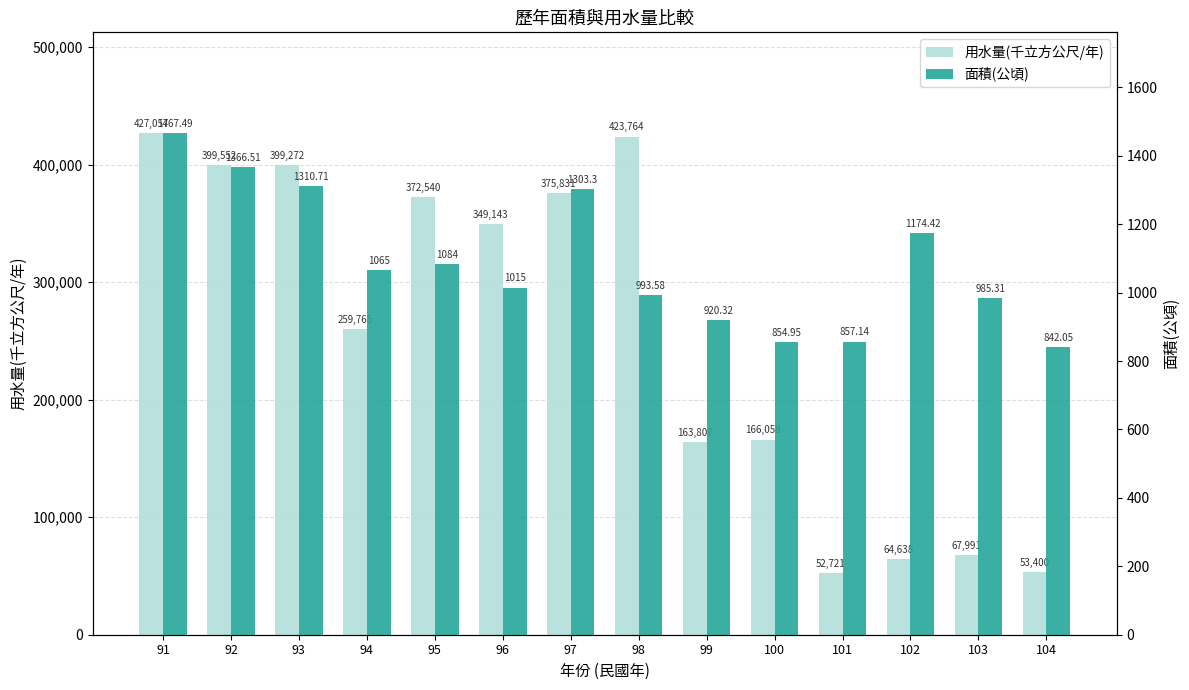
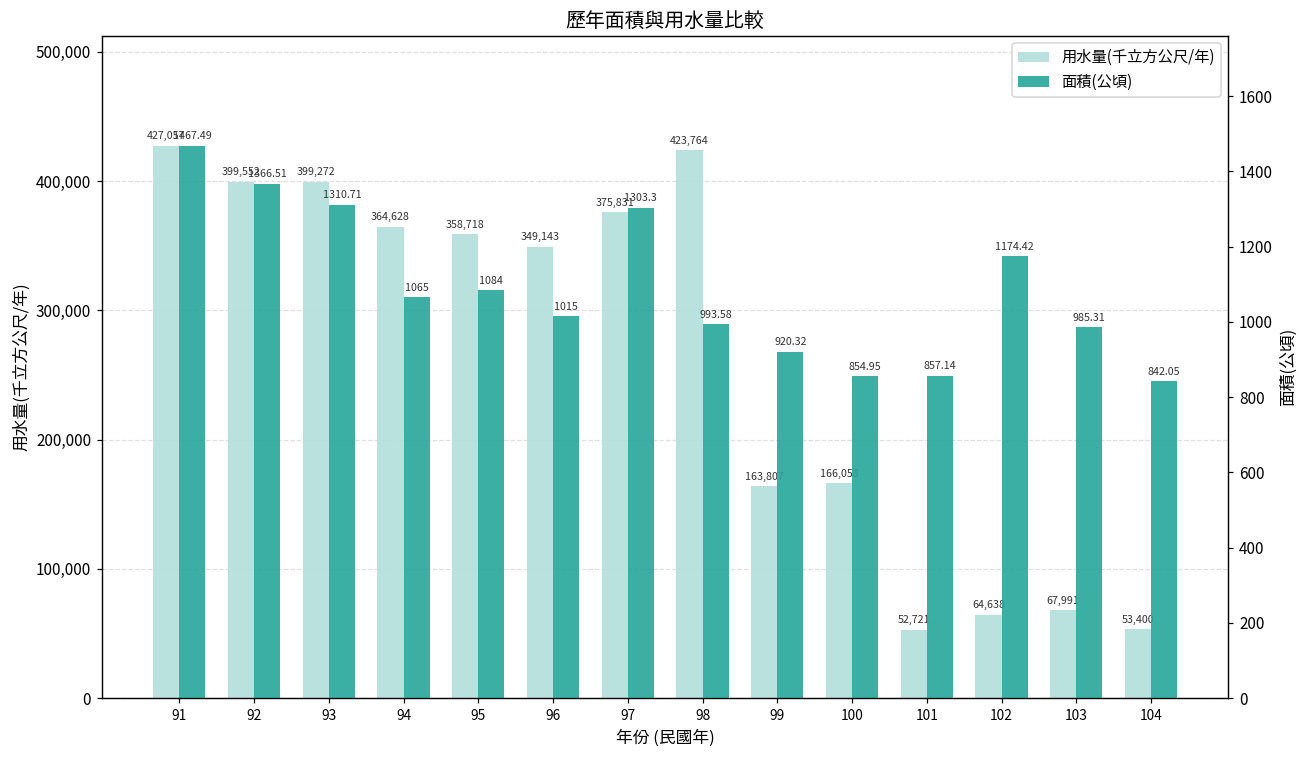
  {
    "用水量(千立方公尺/年)": {
      "93": "399,272",
-     "94": "259,765",
-     "95": "372,540",
+     "94": "364,628",
+     "95": "358,718",
      "96": "349,143",
      "98": "423,764",
      "99": "163,807",
      "100": "166,058",
      "101": "52,721",
      "102": "64,638",
      "103": "67,991",
      "104": "53,400"
    },
    "面積(公頃)": {
      "93": "1310.71",
      "94": "1065",
      "95": "1084",
      "96": "1015",
      "98": "993.58",
      "99": "920.32",
      "100": "854.95",
      "101": "857.14",
      "102": "1174.42",
      "103": "985.31",
      "104": "842.05"
    }
  }
